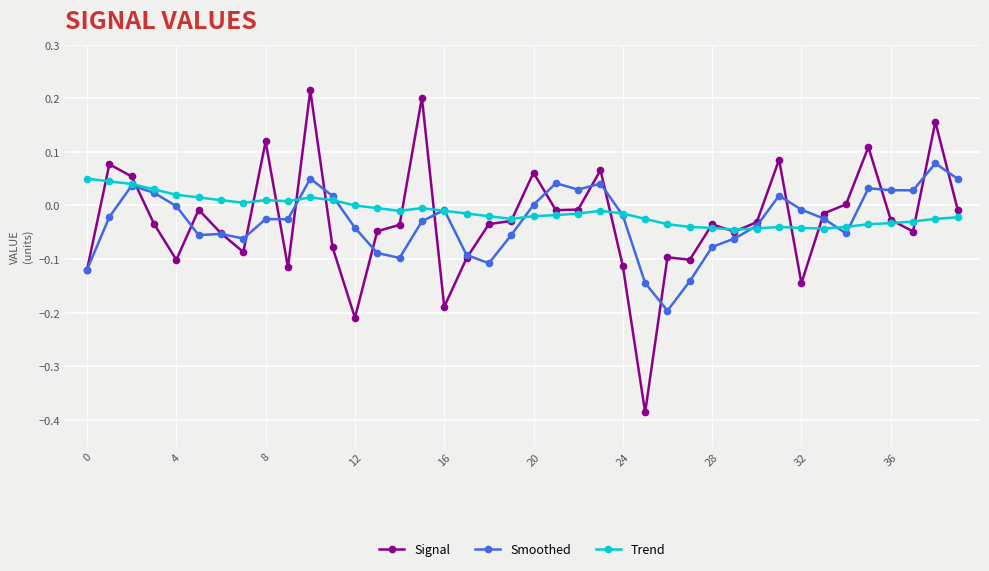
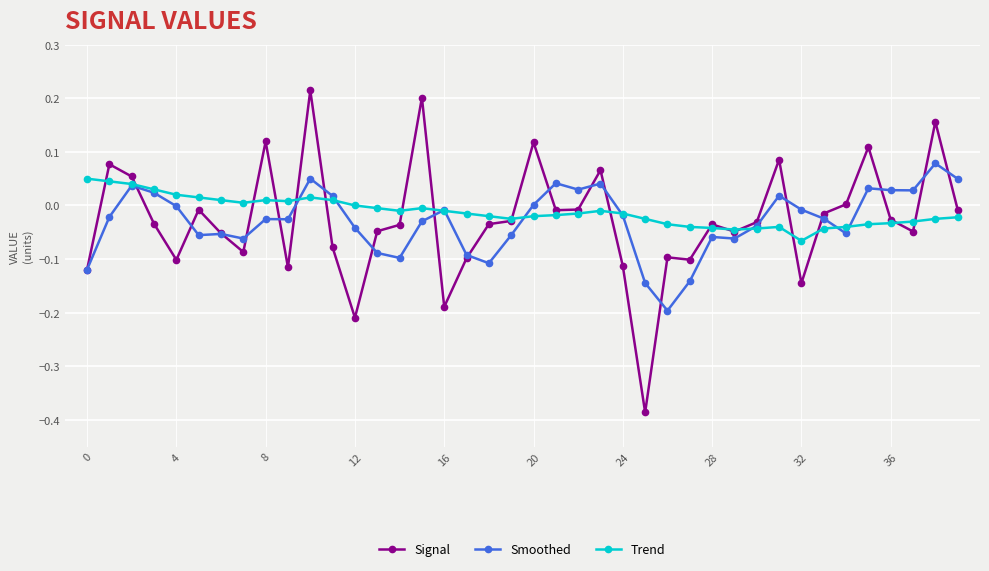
  {
    "Signal": {
      "4": -0.10,
      "8": 0.12,
      "12": -0.21,
      "16": -0.19,
-     "20": 0.06,
+     "20": 0.12,
      "24": -0.11,
      "28": -0.04,
      "32": -0.14,
      "36": -0.03
    },
    "Smoothed": {
      "4": 0.00,
      "8": -0.03,
      "12": -0.04,
      "20": 0.00,
-     "28": -0.08,
+     "28": -0.06,
      "32": -0.01,
      "36": 0.03
    },
    "Trend": {
      "0": 0.05,
      "4": 0.02,
      "8": 0.01,
      "12": 0.00,
      "20": -0.02,
      "28": -0.04,
-     "32": -0.04,
+     "32": -0.07,
      "36": -0.03
    }
  }
